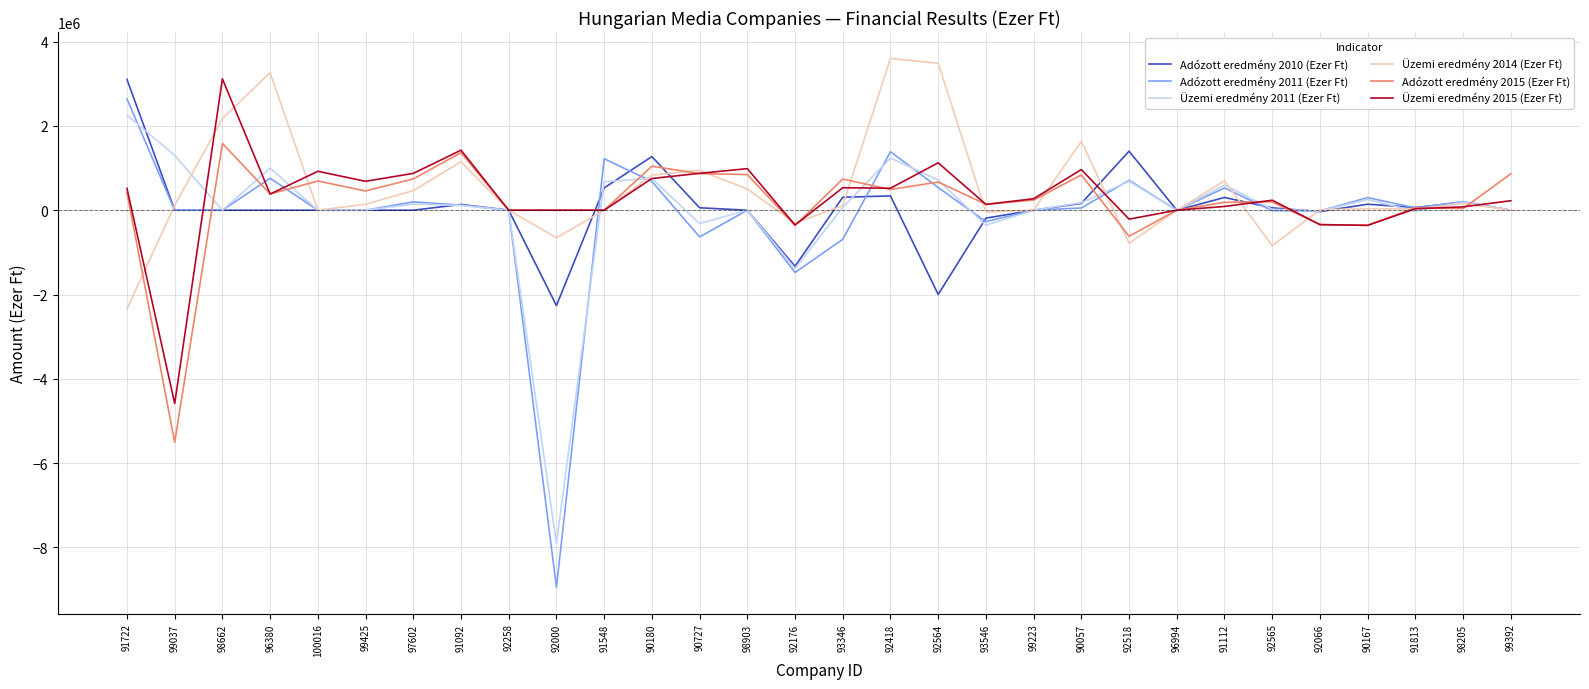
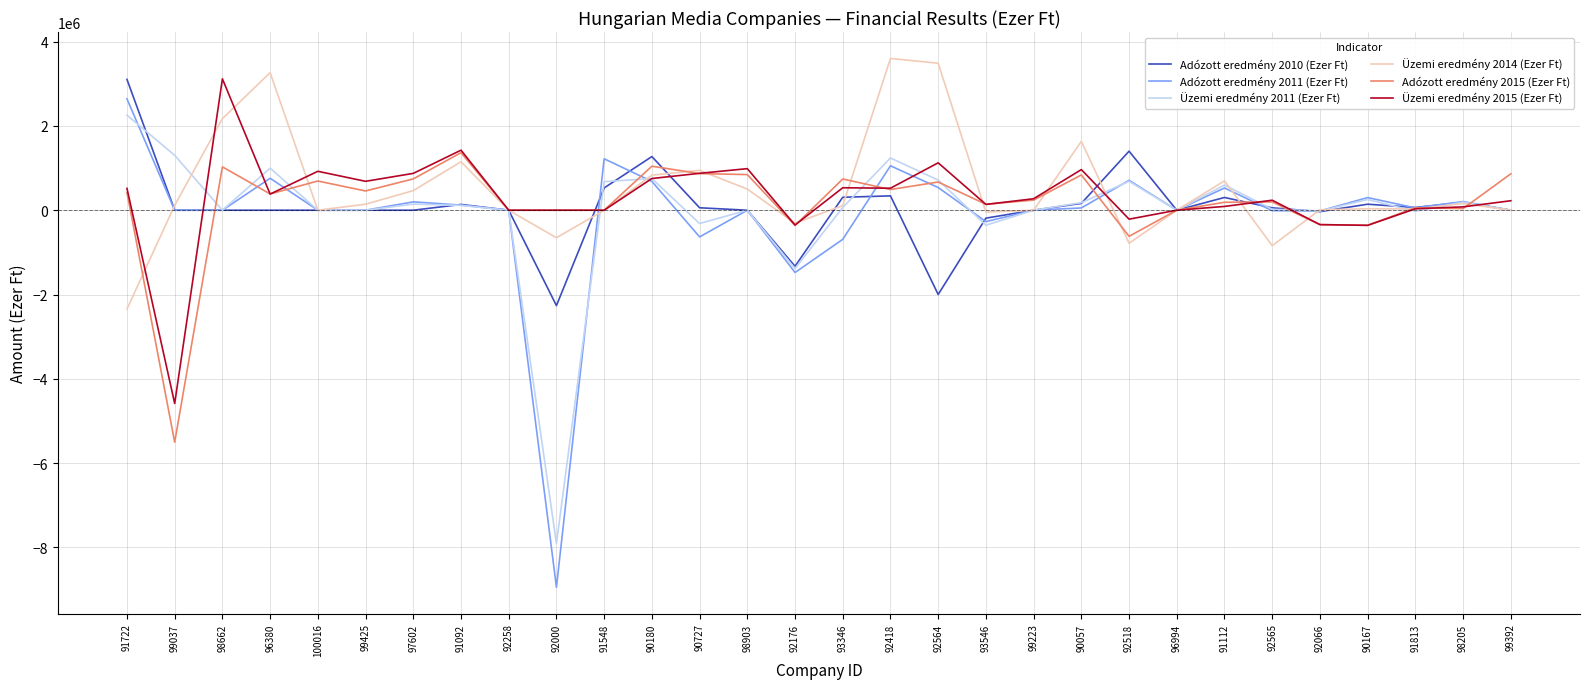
  {
    "Adózott eredmény 2010 (Ezer Ft)": {
      "91722": 3100000,
      "96380": 0,
      "97602": 0,
      "92000": -2300000,
      "91548": 500000,
      "90180": 1300000,
      "90727": 100000,
      "93346": 300000,
      "92418": 300000,
      "92564": -2000000,
      "93546": -200000,
      "92518": 1400000,
      "91112": 300000,
      "90167": 100000
    },
    "Adózott eredmény 2011 (Ezer Ft)": {
      "91722": 2600000,
      "96380": 800000,
      "92000": -8900000,
      "91548": 1200000,
      "90180": 700000,
      "90727": -600000,
      "92176": -1500000,
      "93346": -700000,
-     "92418": 1400000,
+     "92418": 1100000,
      "92564": 500000,
      "93546": -300000,
      "90057": 100000,
      "91112": 500000
    },
    "Üzemi eredmény 2011 (Ezer Ft)": {
      "91722": 2300000,
      "99037": 1300000,
      "96380": 1000000,
      "92000": -7900000,
      "91548": 700000,
      "90727": -300000,
      "92418": 1200000,
      "93546": -400000,
      "91112": 600000
    },
    "Üzemi eredmény 2014 (Ezer Ft)": {
      "91722": -2300000,
      "99037": 100000,
      "98662": 2200000,
      "96380": 3300000,
      "99425": 100000,
      "97602": 500000,
      "91092": 1200000,
      "92000": -700000,
      "90180": 800000,
      "90727": 900000,
      "98903": 500000,
      "92418": 3600000,
      "92564": 3500000,
      "93546": 0,
      "90057": 1600000,
      "92518": -800000,
      "91112": 700000,
      "92565": -800000,
      "90167": 0
    },
    "Adózott eredmény 2015 (Ezer Ft)": {
      "91722": 400000,
      "99037": -5500000,
-     "98662": 1600000,
+     "98662": 1000000,
      "100016": 700000,
      "99425": 500000,
      "97602": 700000,
      "90180": 1000000,
      "98903": 800000,
      "93346": 700000,
      "90057": 800000,
      "92518": -600000,
      "91112": 200000,
      "99392": 900000
    },
    "Üzemi eredmény 2015 (Ezer Ft)": {
      "91722": 500000,
      "99037": -4600000,
      "98662": 3100000,
      "100016": 900000,
      "99425": 700000,
      "97602": 900000,
      "98903": 1000000,
      "93346": 500000,
      "92564": 1100000,
      "90057": 1000000,
      "92518": -200000,
      "91112": 100000,
      "99392": 200000
    }
  }
